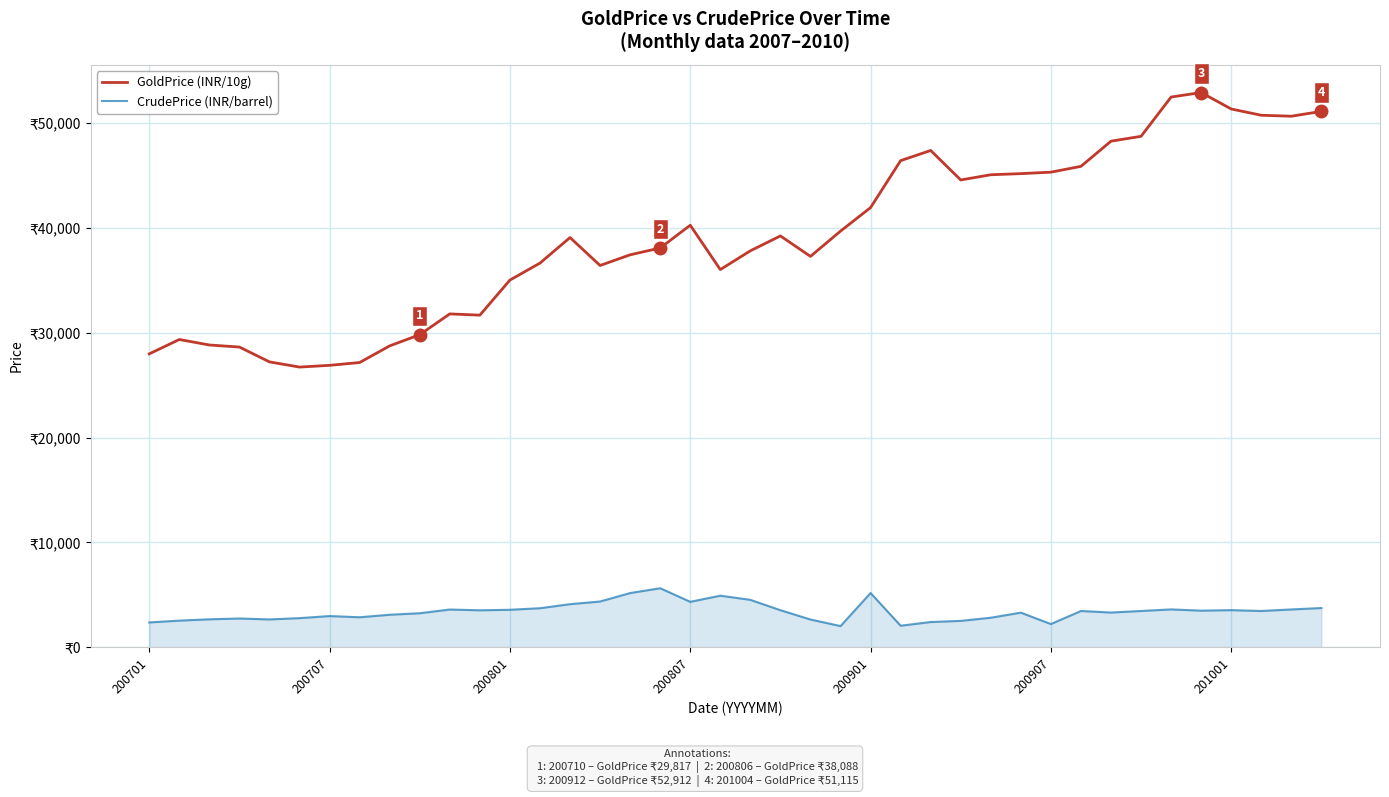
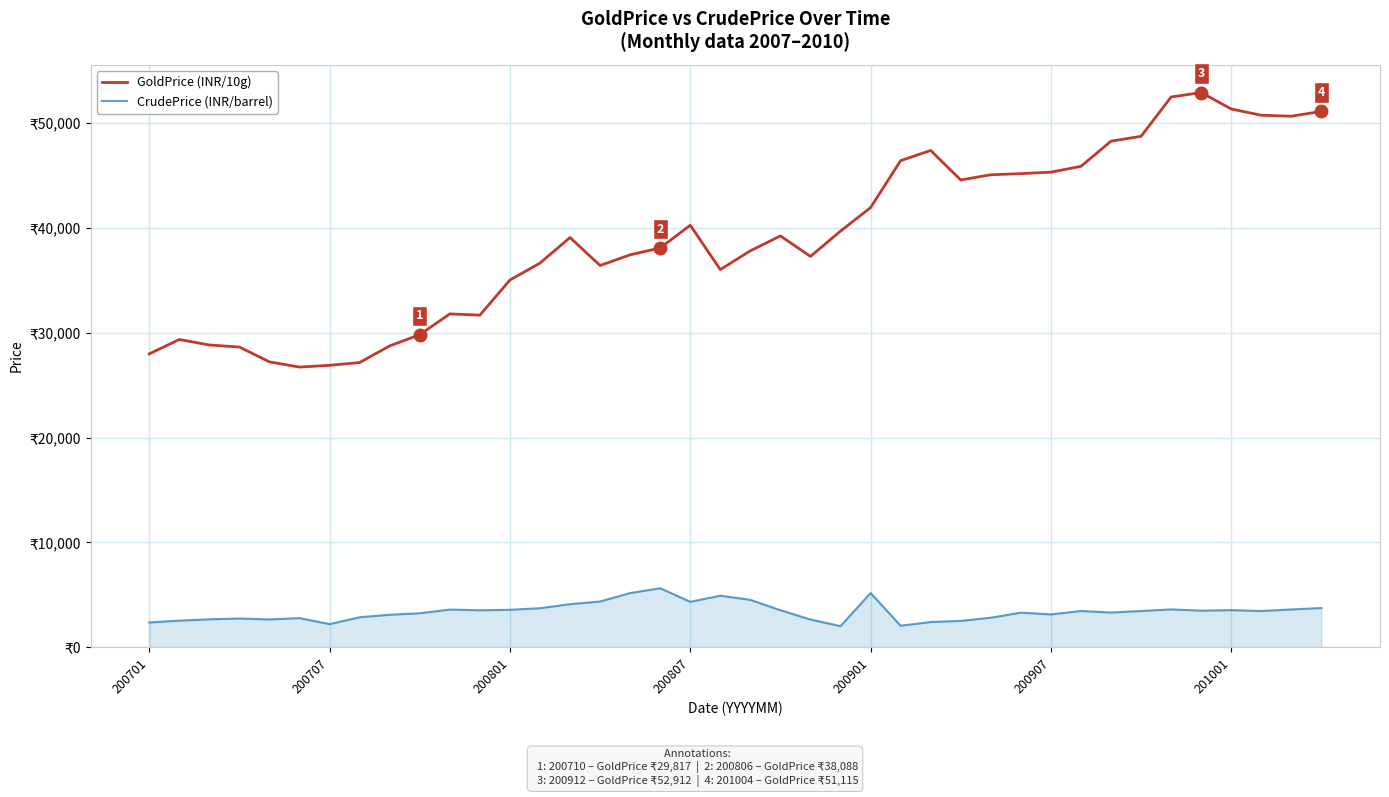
  {
    "CrudePrice (INR/barrel)": {
      "200701": "₹2,400",
-     "200707": "₹3,000",
+     "200707": "₹2,200",
      "200801": "₹3,600",
      "200807": "₹4,300",
      "200901": "₹5,200",
-     "200907": "₹2,200",
+     "200907": "₹3,100",
      "201001": "₹3,500"
    }
  }
